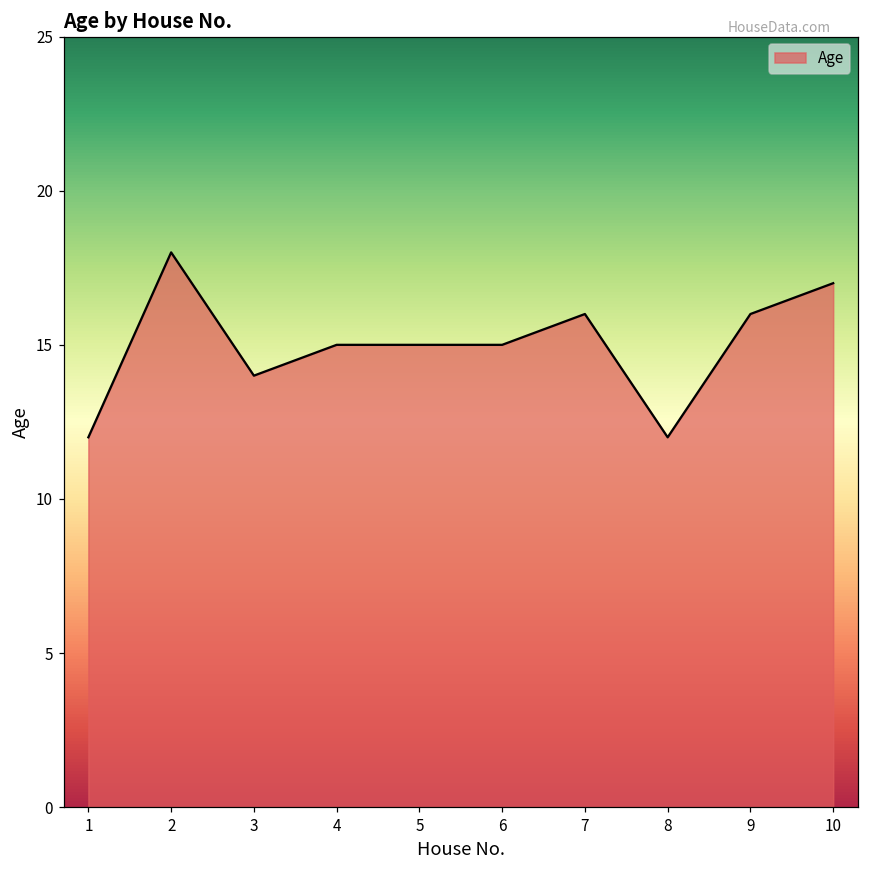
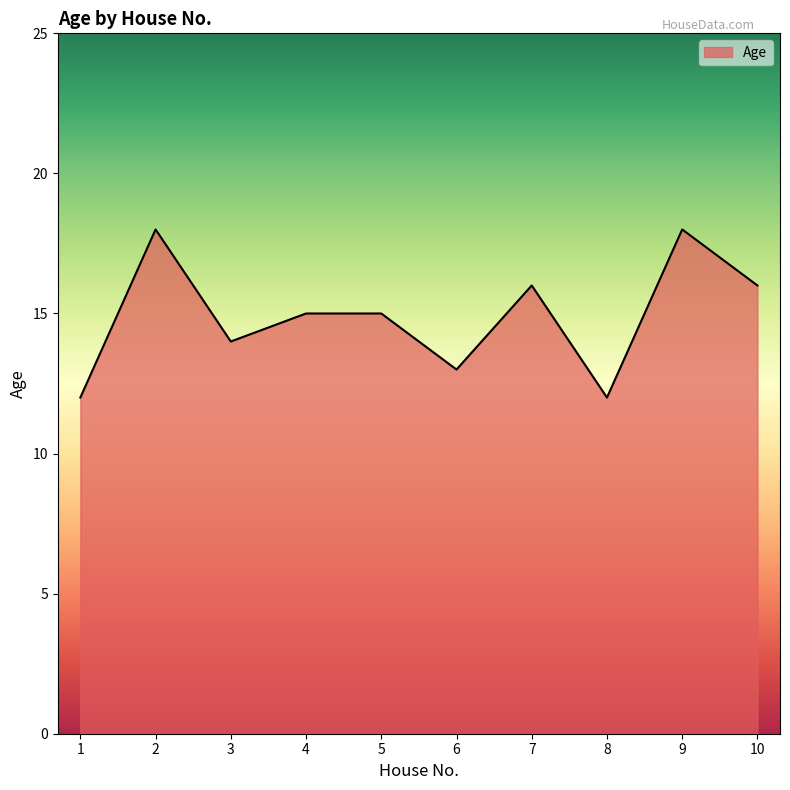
  {
    "1": 12,
    "2": 18,
    "3": 14,
    "4": 15,
    "5": 15,
-   "6": 15,
+   "6": 13,
    "7": 16,
    "8": 12,
-   "9": 16,
-   "10": 17
+   "9": 18,
+   "10": 16
  }
